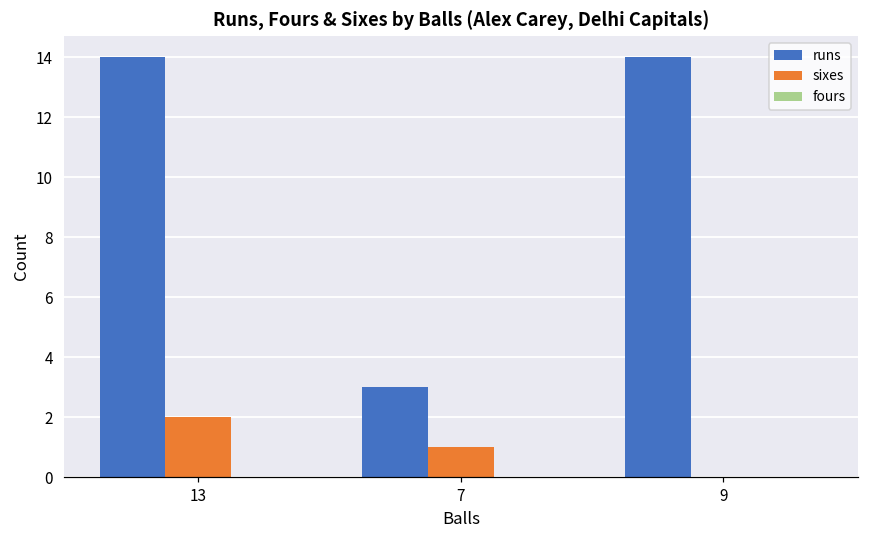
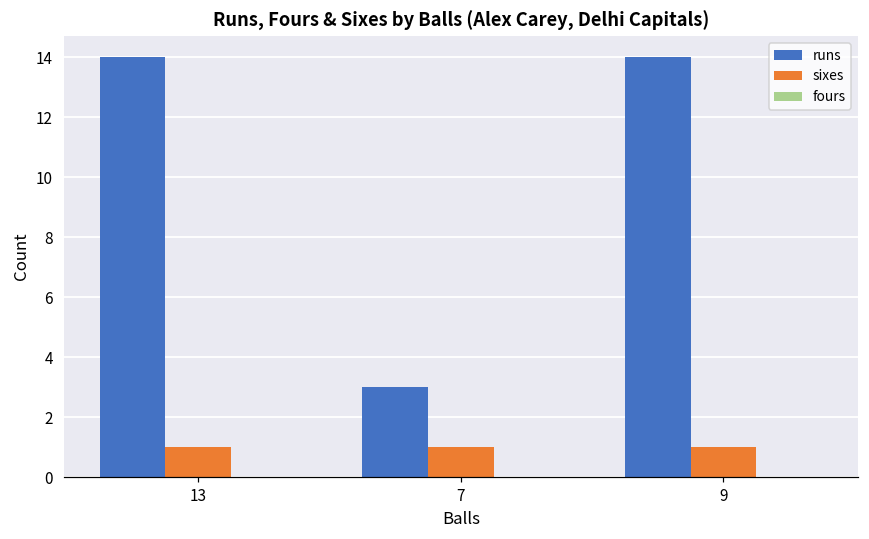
  {
    "runs": {
      "13": 14,
      "7": 3,
      "9": 14
    },
    "sixes": {
-     "13": 2,
+     "13": 1,
      "7": 1,
-     "9": 0
+     "9": 1
    },
    "fours": {
      "13": 0,
      "7": 0,
      "9": 0
    }
  }
